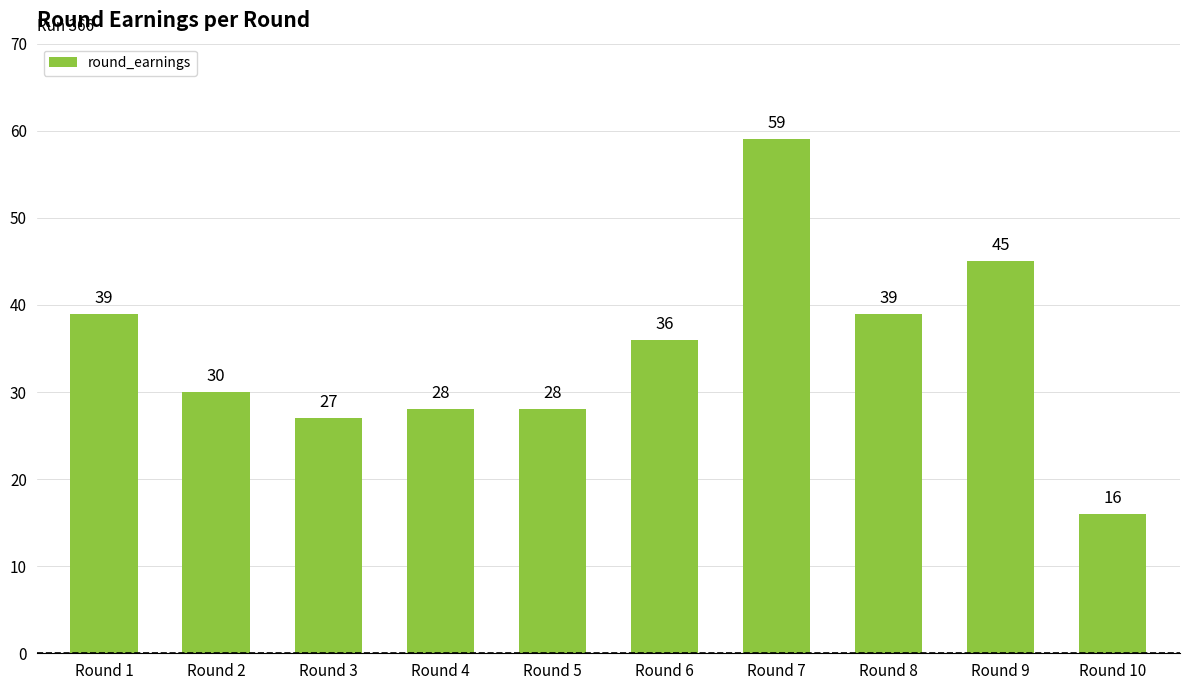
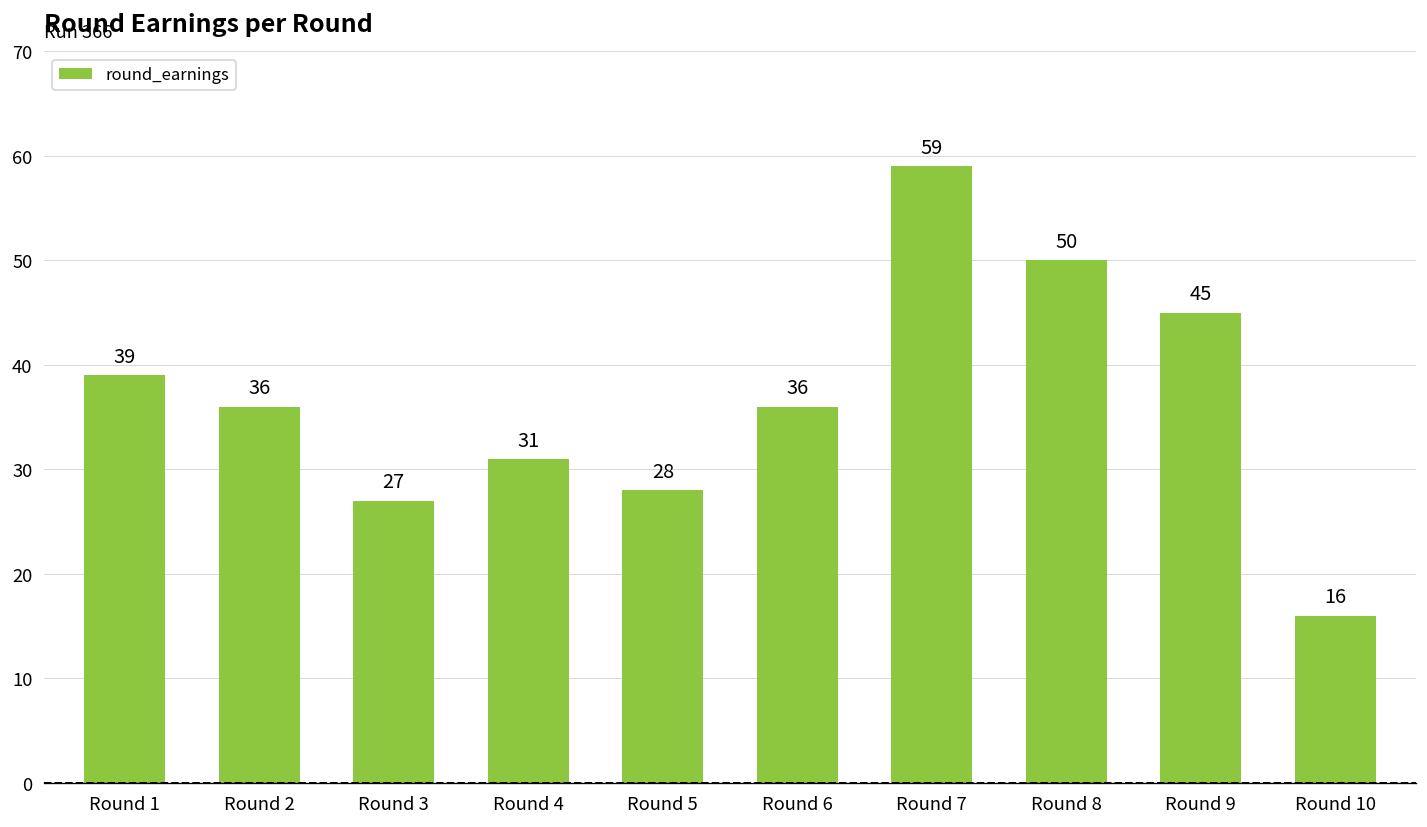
  {
    "Round 1": 39,
-   "Round 2": 30,
+   "Round 2": 36,
    "Round 3": 27,
-   "Round 4": 28,
+   "Round 4": 31,
    "Round 5": 28,
    "Round 6": 36,
    "Round 7": 59,
-   "Round 8": 39,
+   "Round 8": 50,
    "Round 9": 45,
    "Round 10": 16
  }
